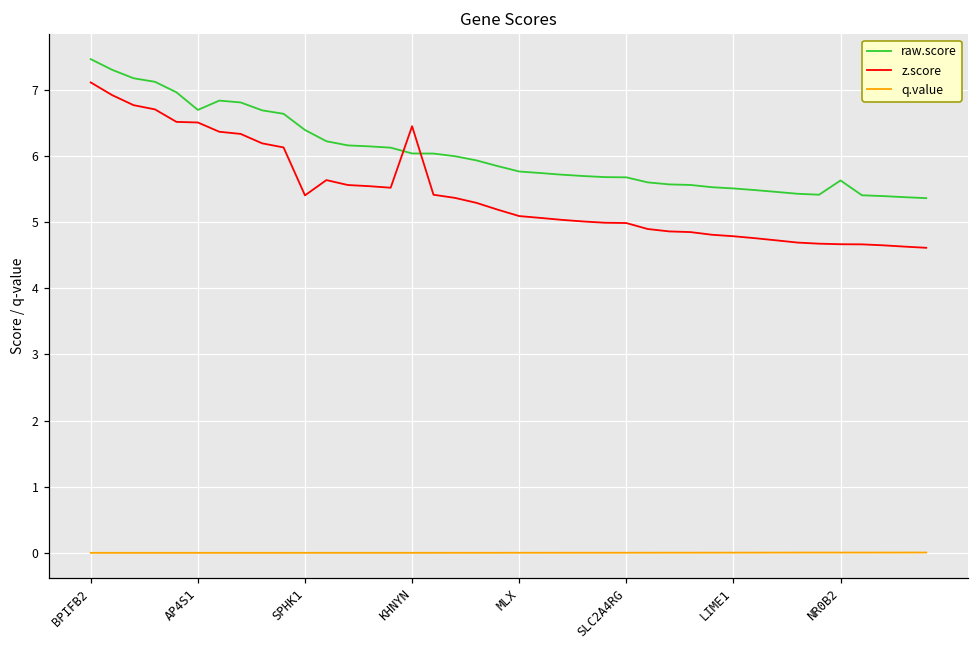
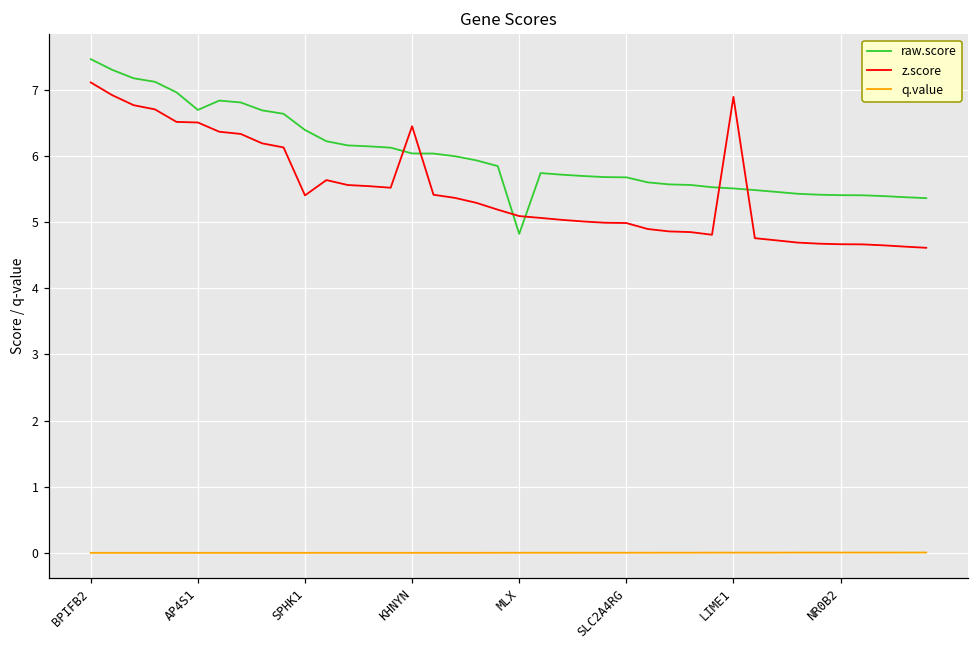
  {
    "raw.score": {
      "BPIFB2": 7.5,
      "AP4S1": 6.7,
      "SPHK1": 6.4,
      "KHNYN": 6.0,
-     "MLX": 5.8,
+     "MLX": 4.8,
      "SLC2A4RG": 5.7,
      "LIME1": 5.5,
-     "NR0B2": 5.6
+     "NR0B2": 5.4
    },
    "z.score": {
      "BPIFB2": 7.1,
      "AP4S1": 6.5,
      "SPHK1": 5.4,
      "KHNYN": 6.5,
      "MLX": 5.1,
      "SLC2A4RG": 5.0,
-     "LIME1": 4.8,
+     "LIME1": 6.9,
      "NR0B2": 4.7
    },
    "q.value": {
      "BPIFB2": 0.0,
      "AP4S1": 0.0,
      "SPHK1": 0.0,
      "KHNYN": 0.0,
      "MLX": 0.0,
      "SLC2A4RG": 0.0,
      "LIME1": 0.0,
      "NR0B2": 0.0
    }
  }
